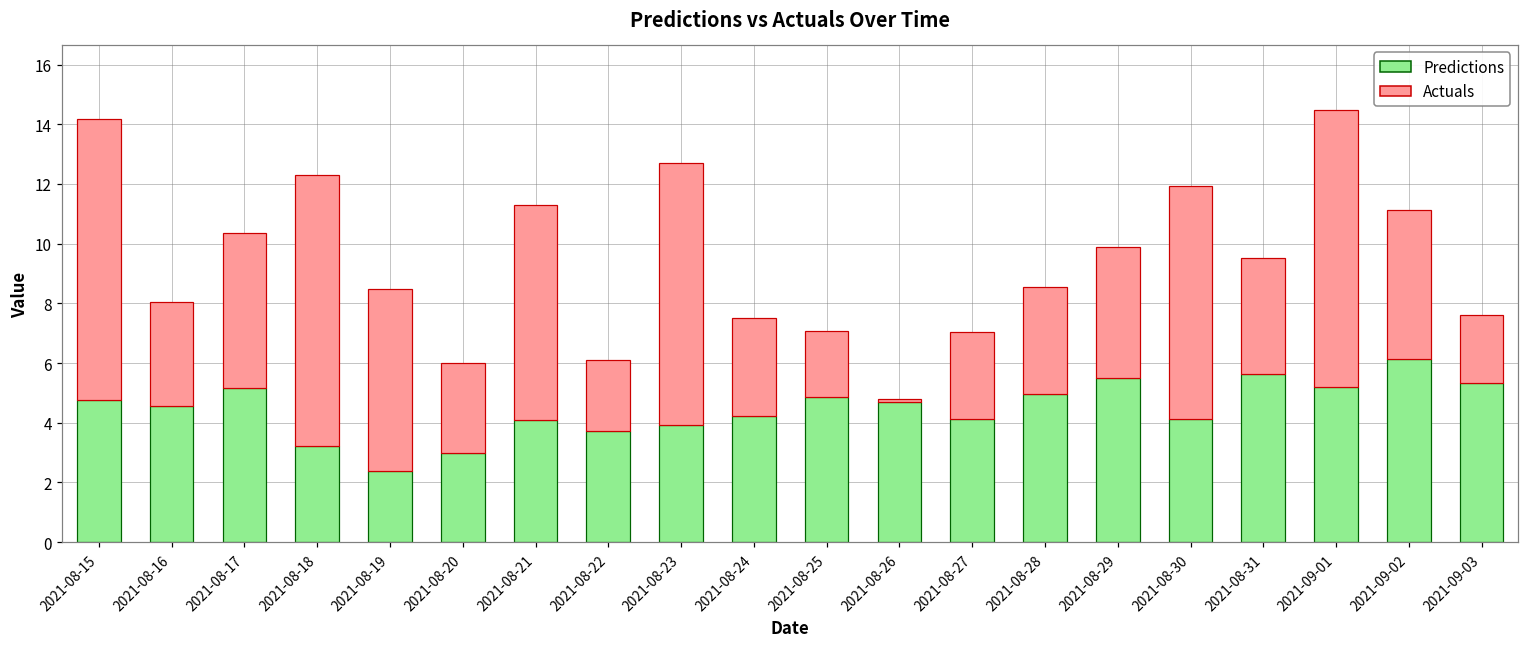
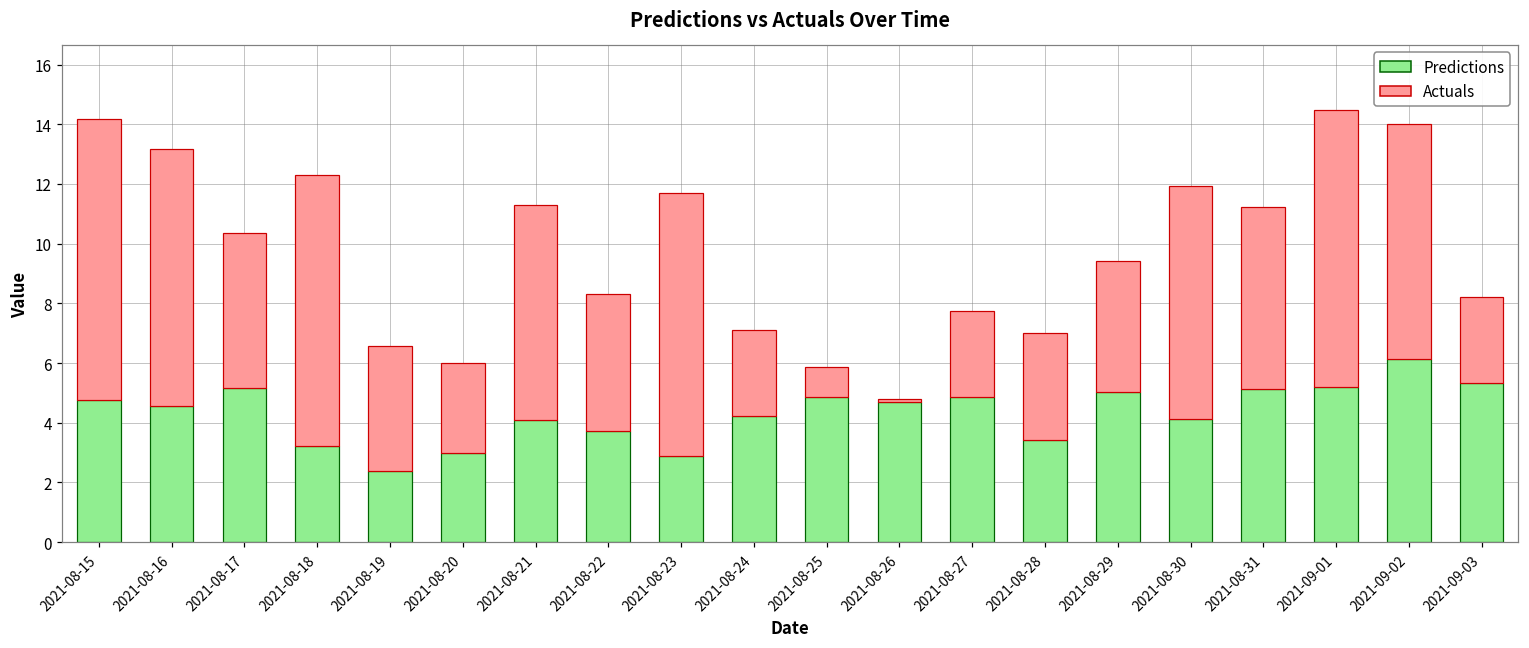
  {
    "Predictions": {
      "2021-08-15": 4.8,
      "2021-08-16": 4.6,
      "2021-08-17": 5.2,
      "2021-08-18": 3.2,
      "2021-08-19": 2.4,
      "2021-08-20": 3.0,
      "2021-08-21": 4.1,
      "2021-08-22": 3.7,
-     "2021-08-23": 3.9,
+     "2021-08-23": 2.9,
      "2021-08-24": 4.2,
      "2021-08-25": 4.9,
      "2021-08-26": 4.7,
-     "2021-08-27": 4.1,
-     "2021-08-28": 5.0,
-     "2021-08-29": 5.5,
+     "2021-08-27": 4.8,
+     "2021-08-28": 3.4,
+     "2021-08-29": 5.0,
      "2021-08-30": 4.1,
-     "2021-08-31": 5.6,
+     "2021-08-31": 5.1,
      "2021-09-01": 5.2,
      "2021-09-02": 6.1,
      "2021-09-03": 5.3
    },
    "Actuals": {
      "2021-08-15": 9.4,
-     "2021-08-16": 3.5,
+     "2021-08-16": 8.6,
      "2021-08-17": 5.2,
      "2021-08-18": 9.1,
-     "2021-08-19": 6.1,
+     "2021-08-19": 4.2,
      "2021-08-20": 3.0,
      "2021-08-21": 7.2,
-     "2021-08-22": 2.4,
+     "2021-08-22": 4.6,
      "2021-08-23": 8.8,
-     "2021-08-24": 3.3,
-     "2021-08-25": 2.2,
+     "2021-08-24": 2.9,
+     "2021-08-25": 1.0,
      "2021-08-26": 0.1,
      "2021-08-27": 2.9,
      "2021-08-28": 3.6,
      "2021-08-29": 4.4,
      "2021-08-30": 7.8,
-     "2021-08-31": 3.9,
+     "2021-08-31": 6.1,
      "2021-09-01": 9.3,
-     "2021-09-02": 5.0,
-     "2021-09-03": 2.3
+     "2021-09-02": 7.9,
+     "2021-09-03": 2.9
    }
  }
